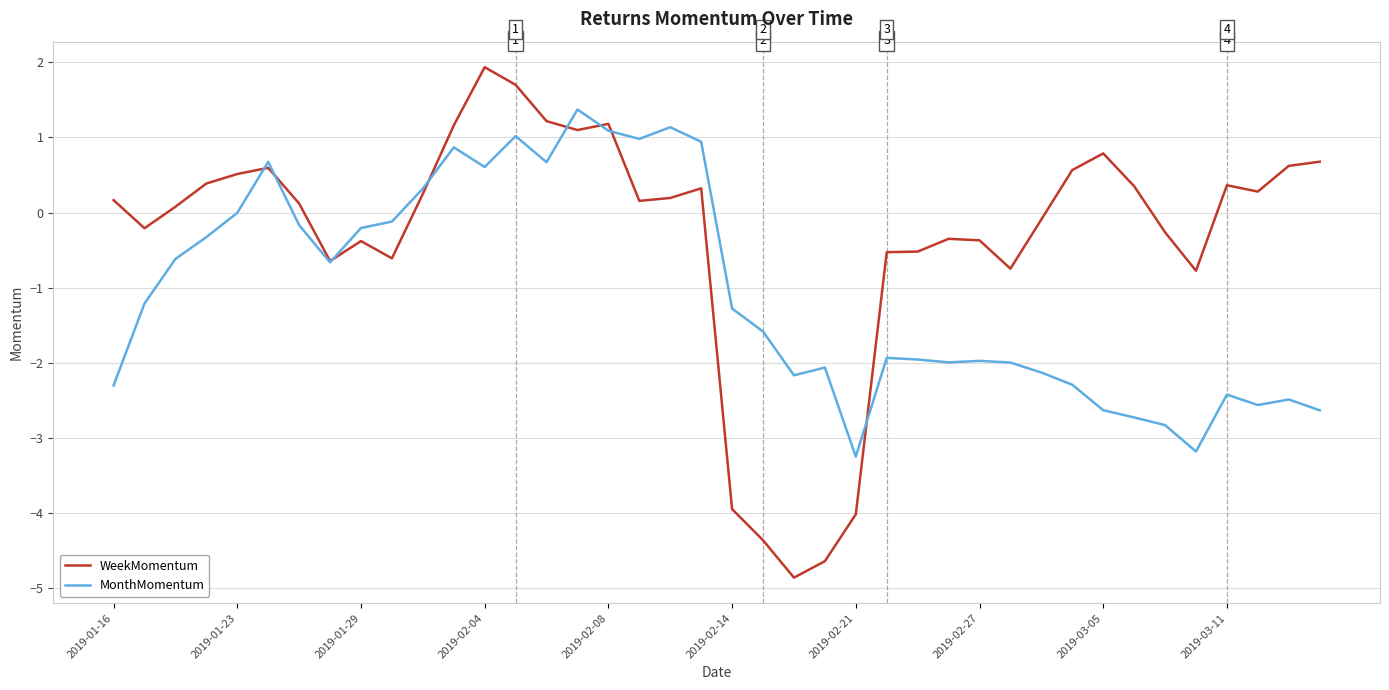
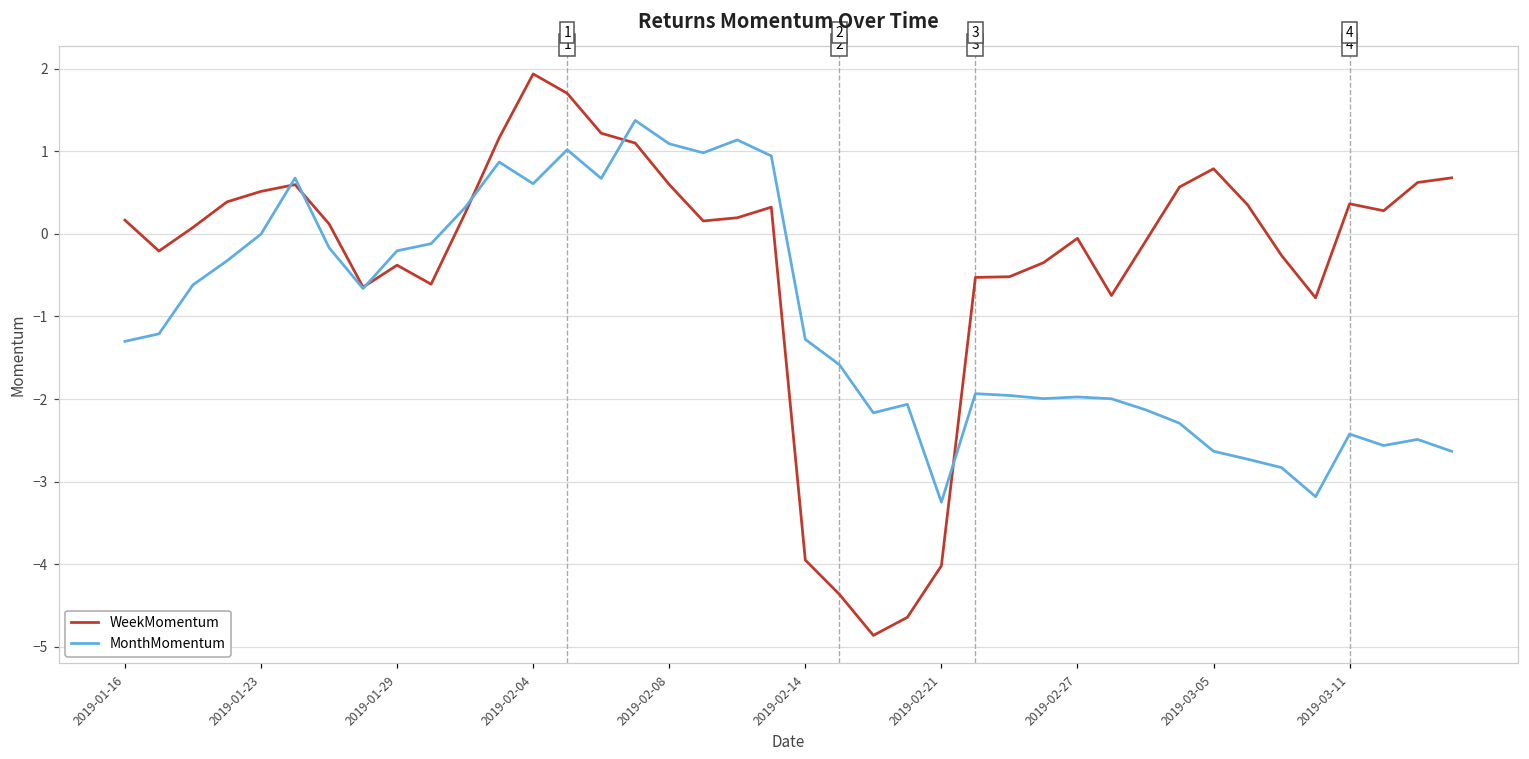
  {
    "WeekMomentum": {
      "2019-01-16": 0.2,
      "2019-01-23": 0.5,
      "2019-01-29": -0.4,
      "2019-02-04": 1.9,
-     "2019-02-08": 1.2,
+     "2019-02-08": 0.6,
      "2019-02-14": -3.9,
      "2019-02-21": -4.0,
-     "2019-02-27": -0.4,
+     "2019-02-27": -0.1,
      "2019-03-05": 0.8,
      "2019-03-11": 0.4
    },
    "MonthMomentum": {
-     "2019-01-16": -2.3,
+     "2019-01-16": -1.3,
      "2019-01-23": 0.0,
      "2019-01-29": -0.2,
      "2019-02-04": 0.6,
      "2019-02-08": 1.1,
      "2019-02-14": -1.3,
      "2019-02-21": -3.2,
      "2019-02-27": -2.0,
      "2019-03-05": -2.6,
      "2019-03-11": -2.4
    }
  }
